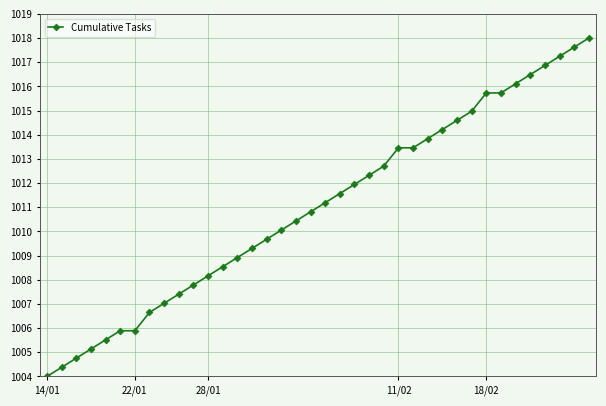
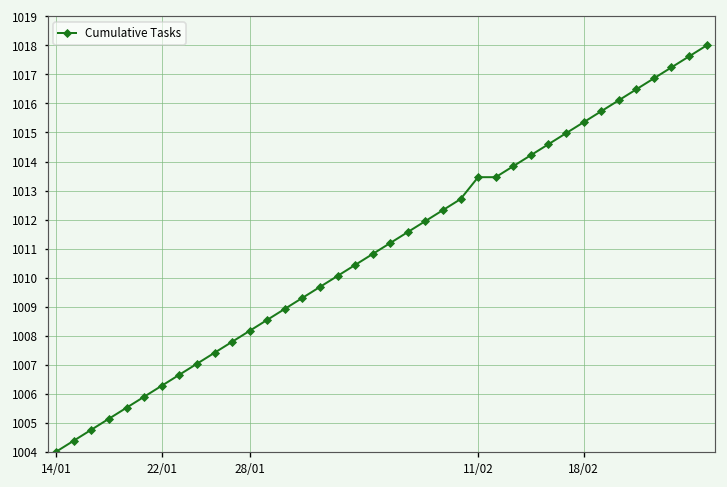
  {
    "14/01": 1004.0,
-   "22/01": 1005.9,
+   "22/01": 1006.3,
    "28/01": 1008.2,
    "11/02": 1013.5,
-   "18/02": 1015.7
+   "18/02": 1015.4
  }
